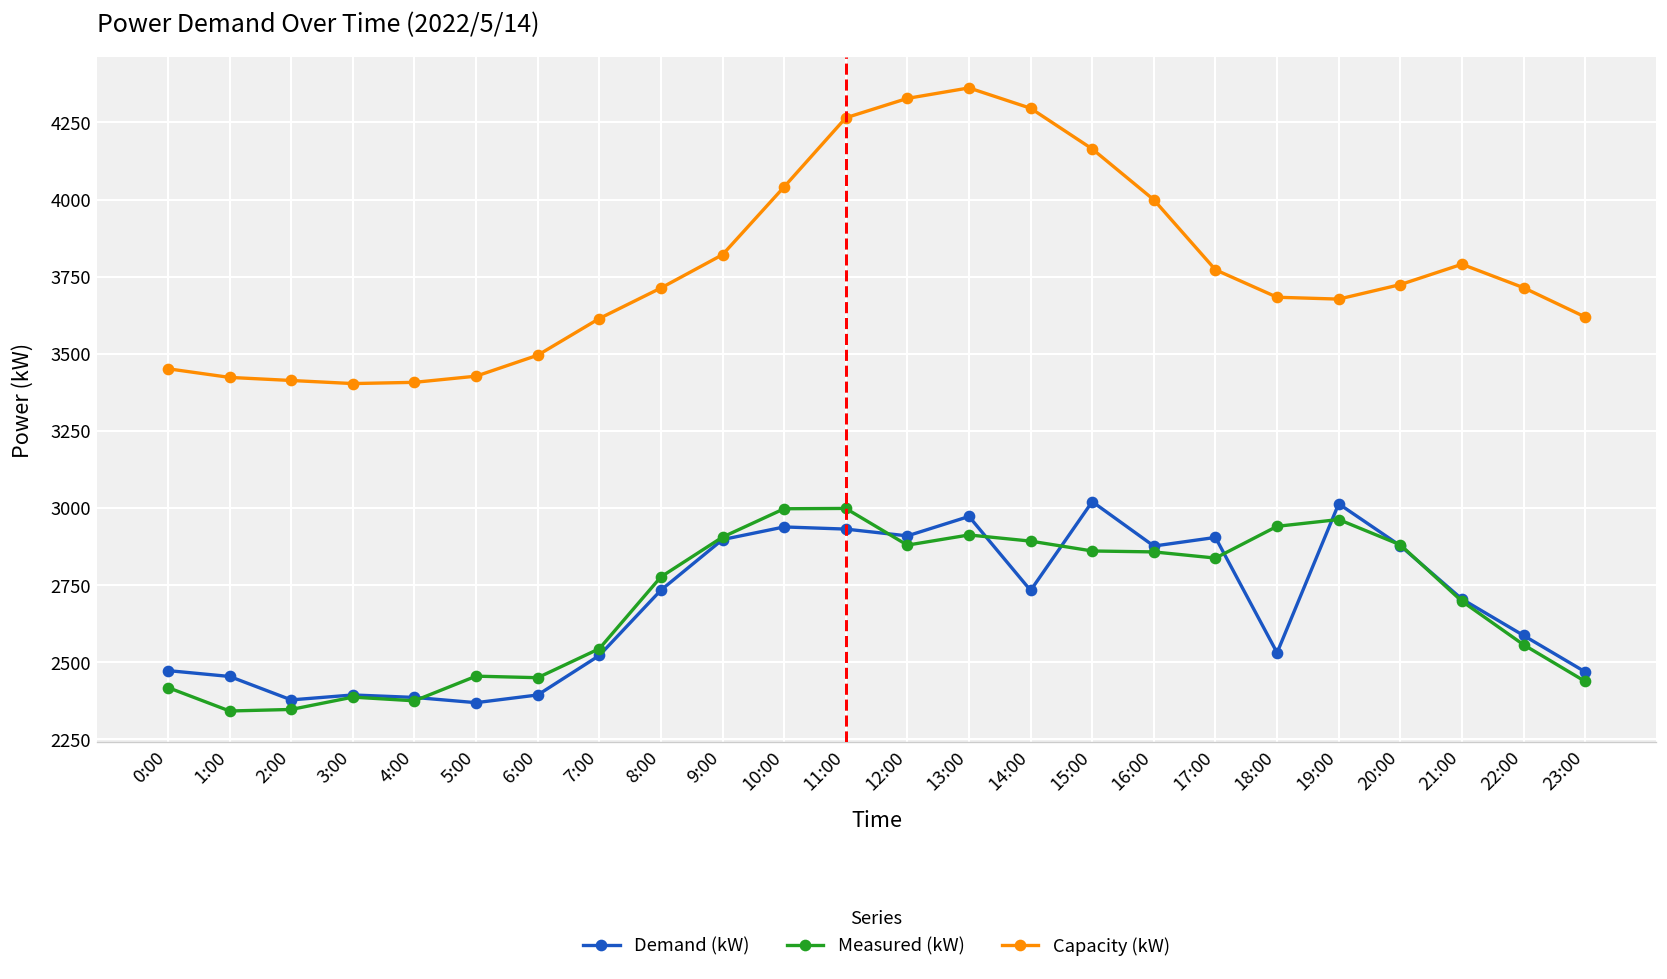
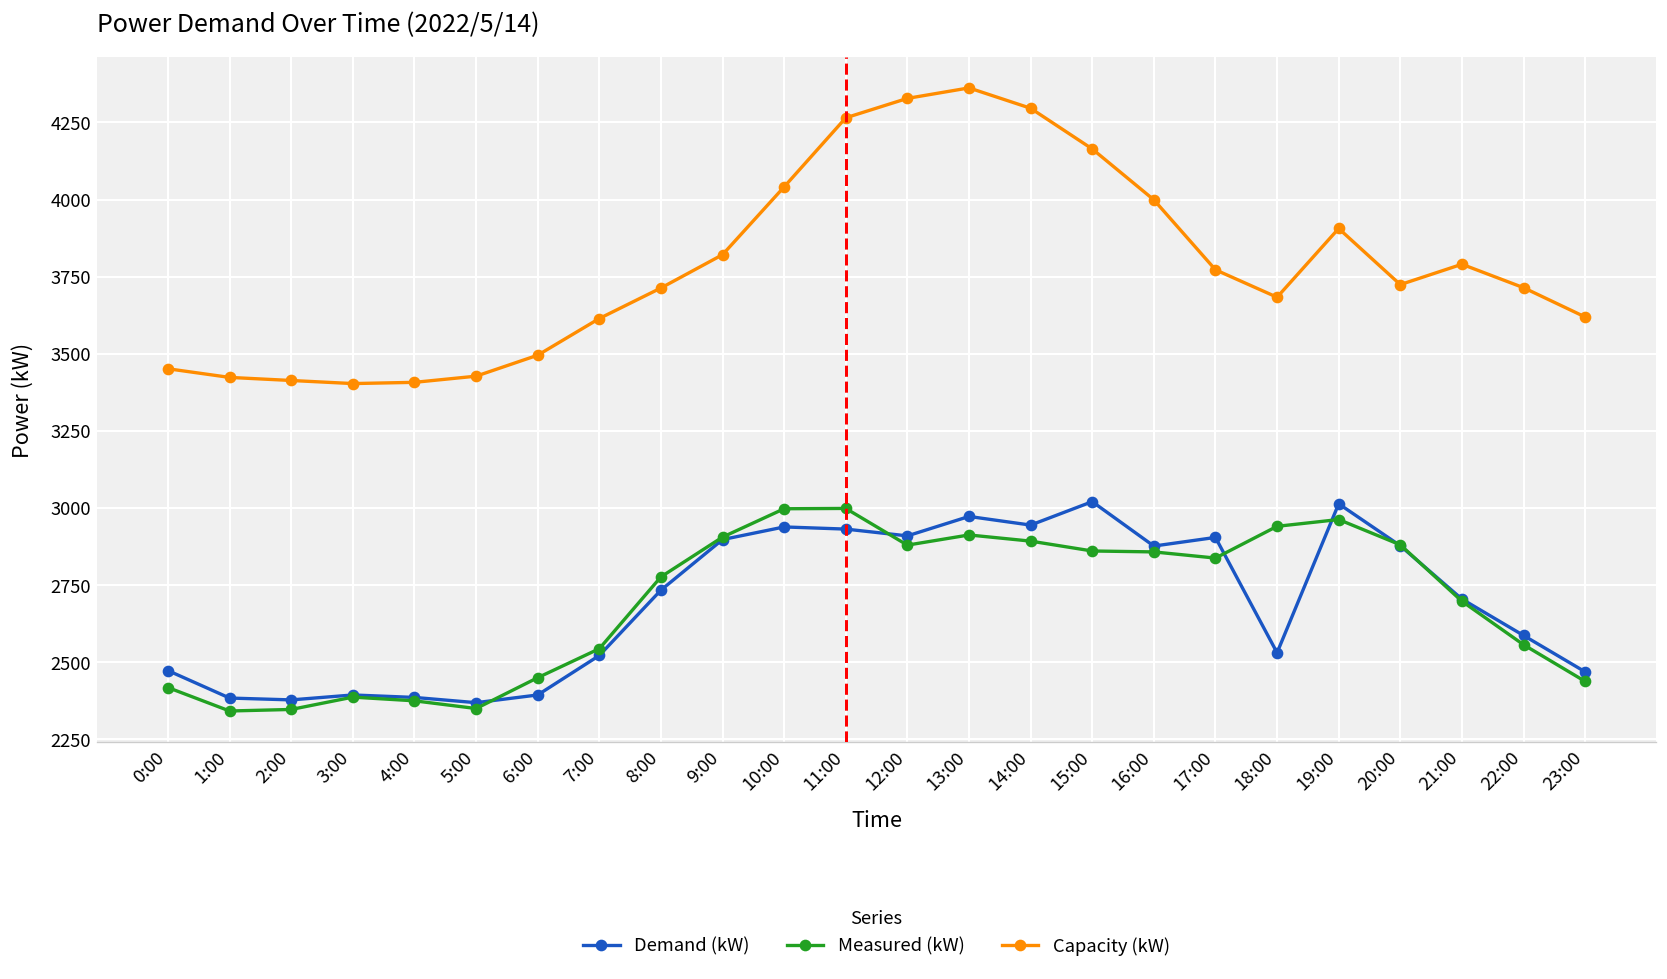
  {
    "Demand (kW)": {
      "0:00": 2470,
-     "1:00": 2450,
+     "1:00": 2380,
      "2:00": 2380,
      "4:00": 2390,
      "5:00": 2370,
      "6:00": 2390,
      "7:00": 2520,
      "8:00": 2730,
      "10:00": 2940,
      "11:00": 2930,
      "12:00": 2910,
      "13:00": 2970,
-     "14:00": 2730,
+     "14:00": 2940,
      "15:00": 3020,
      "16:00": 2880,
      "17:00": 2900,
      "18:00": 2530,
      "19:00": 3010,
      "22:00": 2590,
      "23:00": 2470
    },
    "Measured (kW)": {
      "0:00": 2420,
      "1:00": 2340,
      "2:00": 2350,
      "4:00": 2370,
-     "5:00": 2450,
+     "5:00": 2350,
      "6:00": 2450,
      "7:00": 2540,
      "8:00": 2780,
      "10:00": 3000,
      "11:00": 3000,
      "12:00": 2880,
      "13:00": 2910,
      "14:00": 2890,
      "15:00": 2860,
      "16:00": 2860,
      "17:00": 2840,
      "18:00": 2940,
      "19:00": 2960,
      "22:00": 2560,
      "23:00": 2440
    },
    "Capacity (kW)": {
      "0:00": 3450,
      "1:00": 3420,
      "2:00": 3410,
      "3:00": 3400,
      "4:00": 3410,
      "5:00": 3430,
      "6:00": 3500,
      "7:00": 3610,
      "8:00": 3710,
      "9:00": 3820,
      "10:00": 4040,
      "11:00": 4270,
      "12:00": 4330,
      "13:00": 4360,
      "14:00": 4300,
      "15:00": 4160,
      "16:00": 4000,
      "17:00": 3770,
      "18:00": 3680,
-     "19:00": 3680,
+     "19:00": 3910,
      "20:00": 3720,
      "21:00": 3790,
      "22:00": 3710,
      "23:00": 3620
    }
  }
